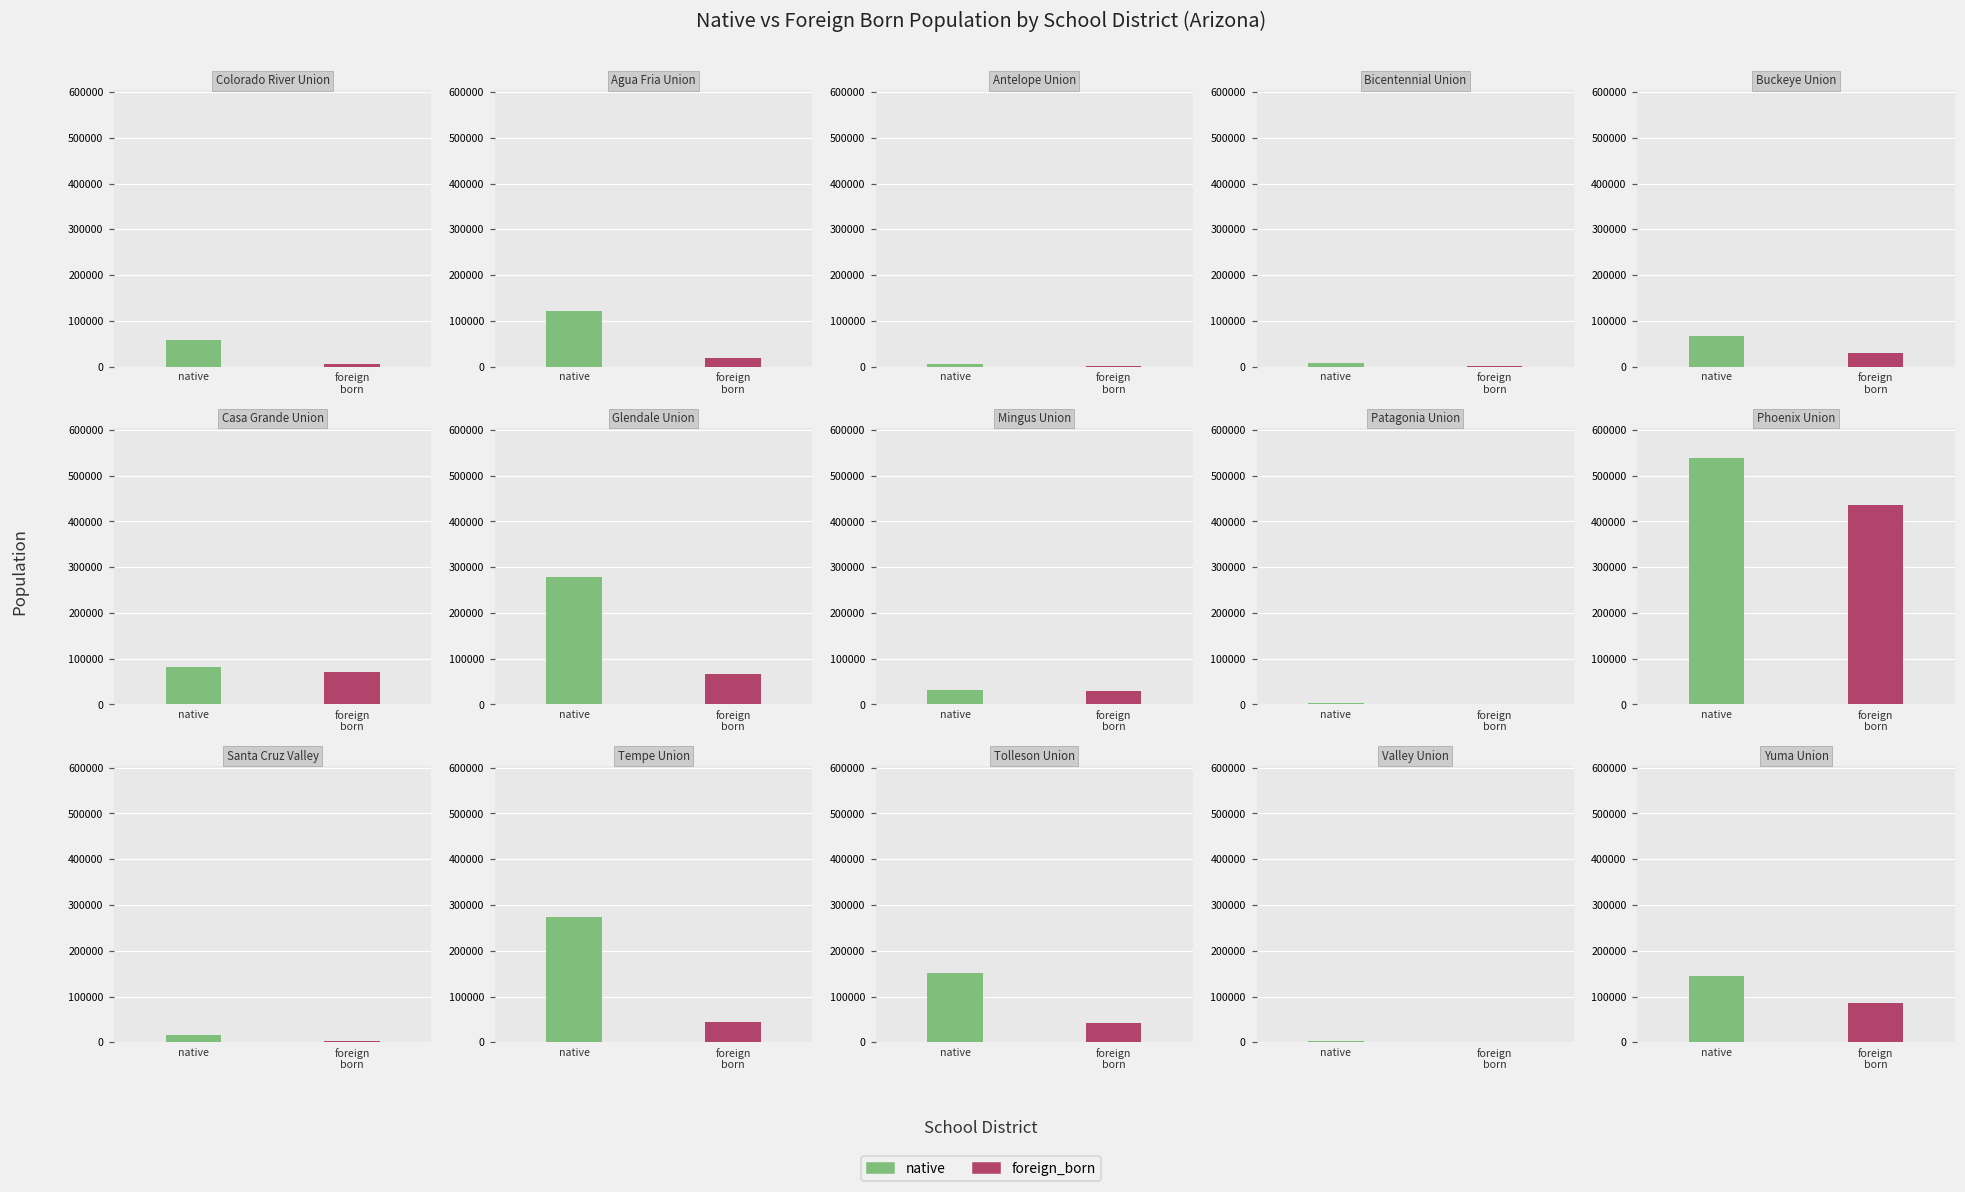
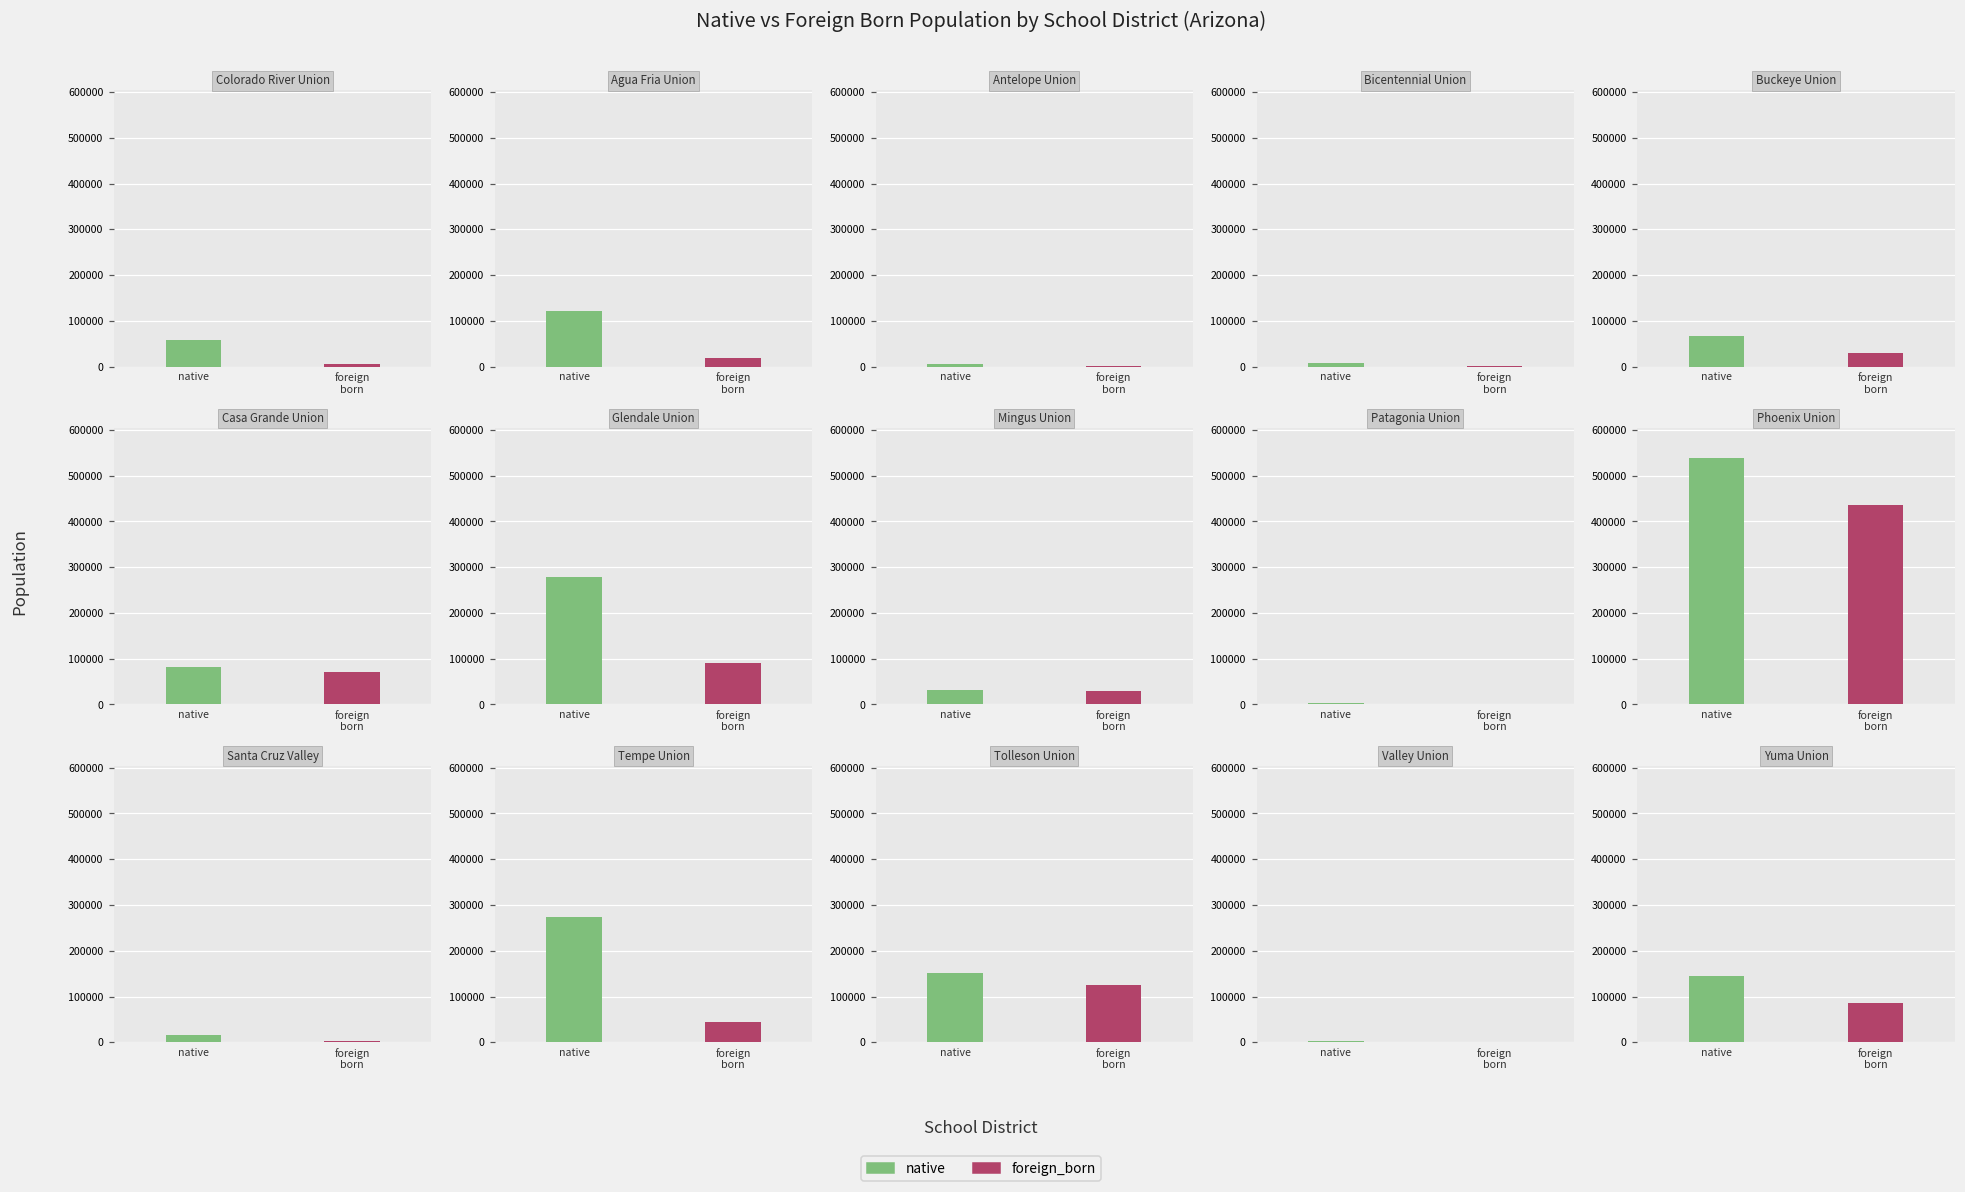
  {
    "Colorado River Union": {
      "native": 60000
    },
    "Agua Fria Union": {
      "native": 120000,
      "foreign born": 20000
    },
    "Bicentennial Union": {
      "native": 10000
    },
    "Buckeye Union": {
      "native": 70000,
      "foreign born": 30000
    },
    "Casa Grande Union": {
      "native": 80000,
      "foreign born": 70000
    },
    "Glendale Union": {
      "native": 280000,
-     "foreign born": 70000
+     "foreign born": 90000
    },
    "Mingus Union": {
      "native": 30000,
      "foreign born": 30000
    },
    "Phoenix Union": {
      "native": 540000,
      "foreign born": 440000
    },
    "Santa Cruz Valley": {
      "native": 20000
    },
    "Tempe Union": {
      "native": 270000,
      "foreign born": 40000
    },
    "Tolleson Union": {
      "native": 150000,
-     "foreign born": 40000
+     "foreign born": 130000
    },
    "Yuma Union": {
      "native": 140000,
      "foreign born": 90000
    }
  }
